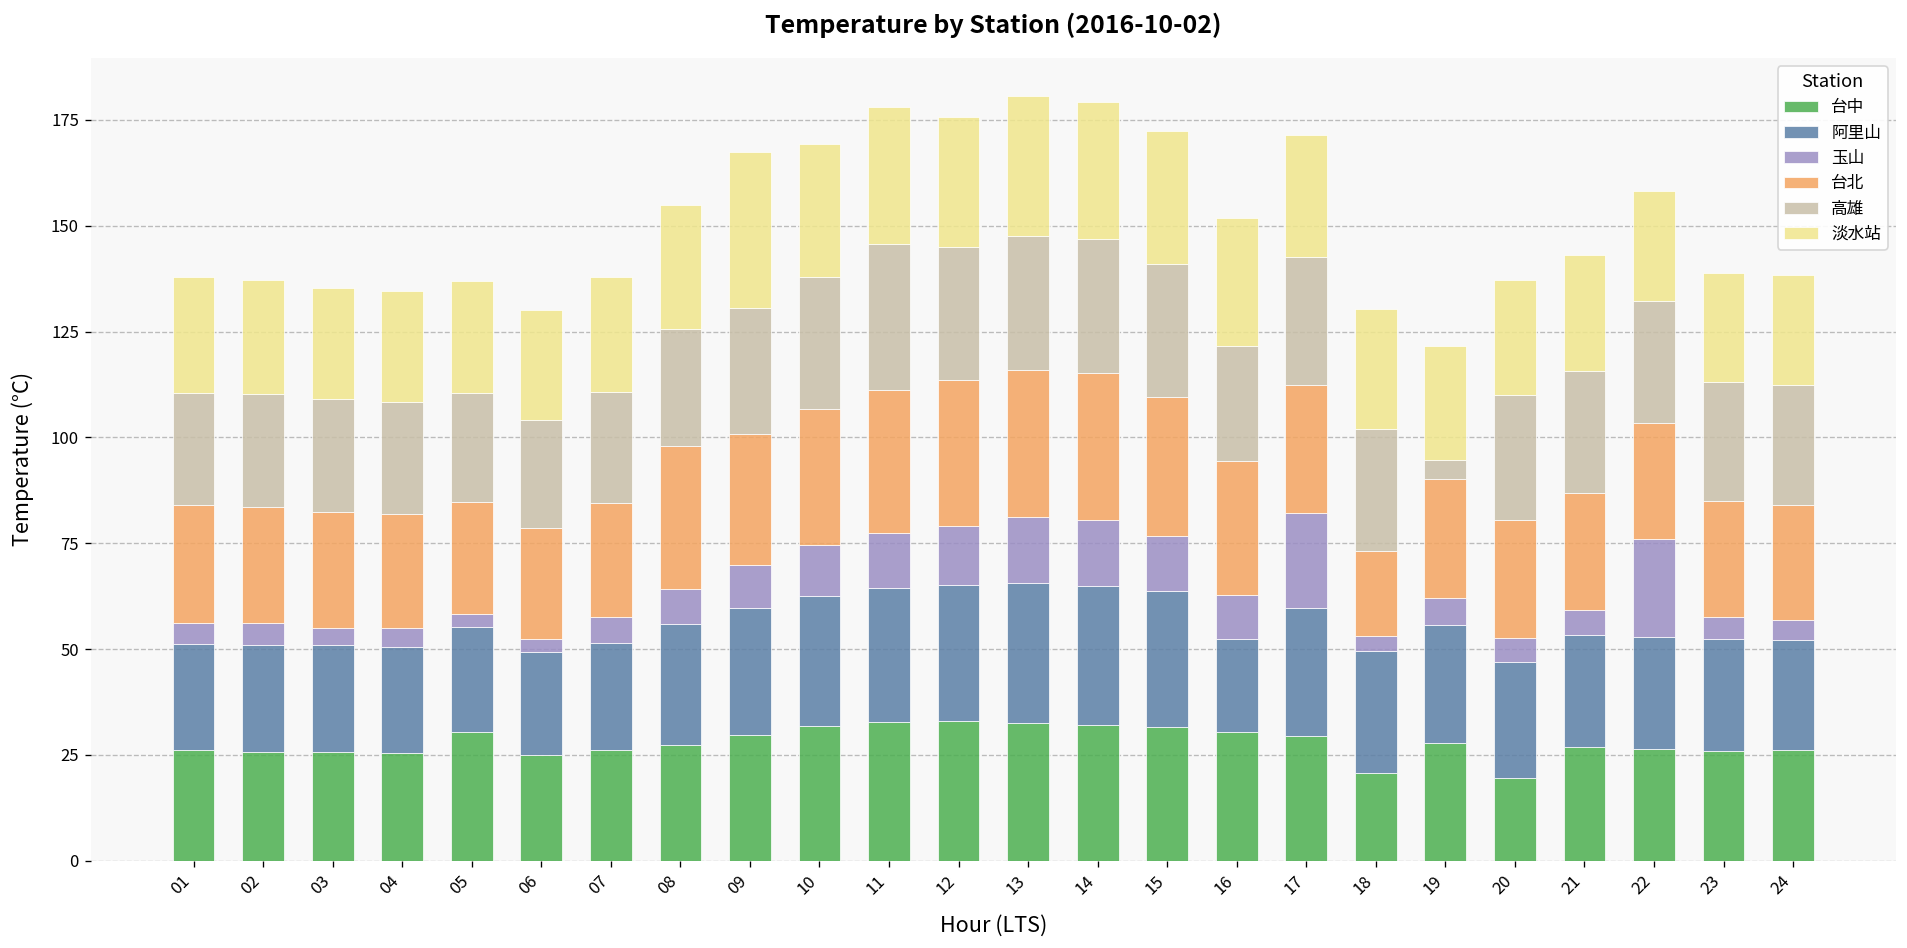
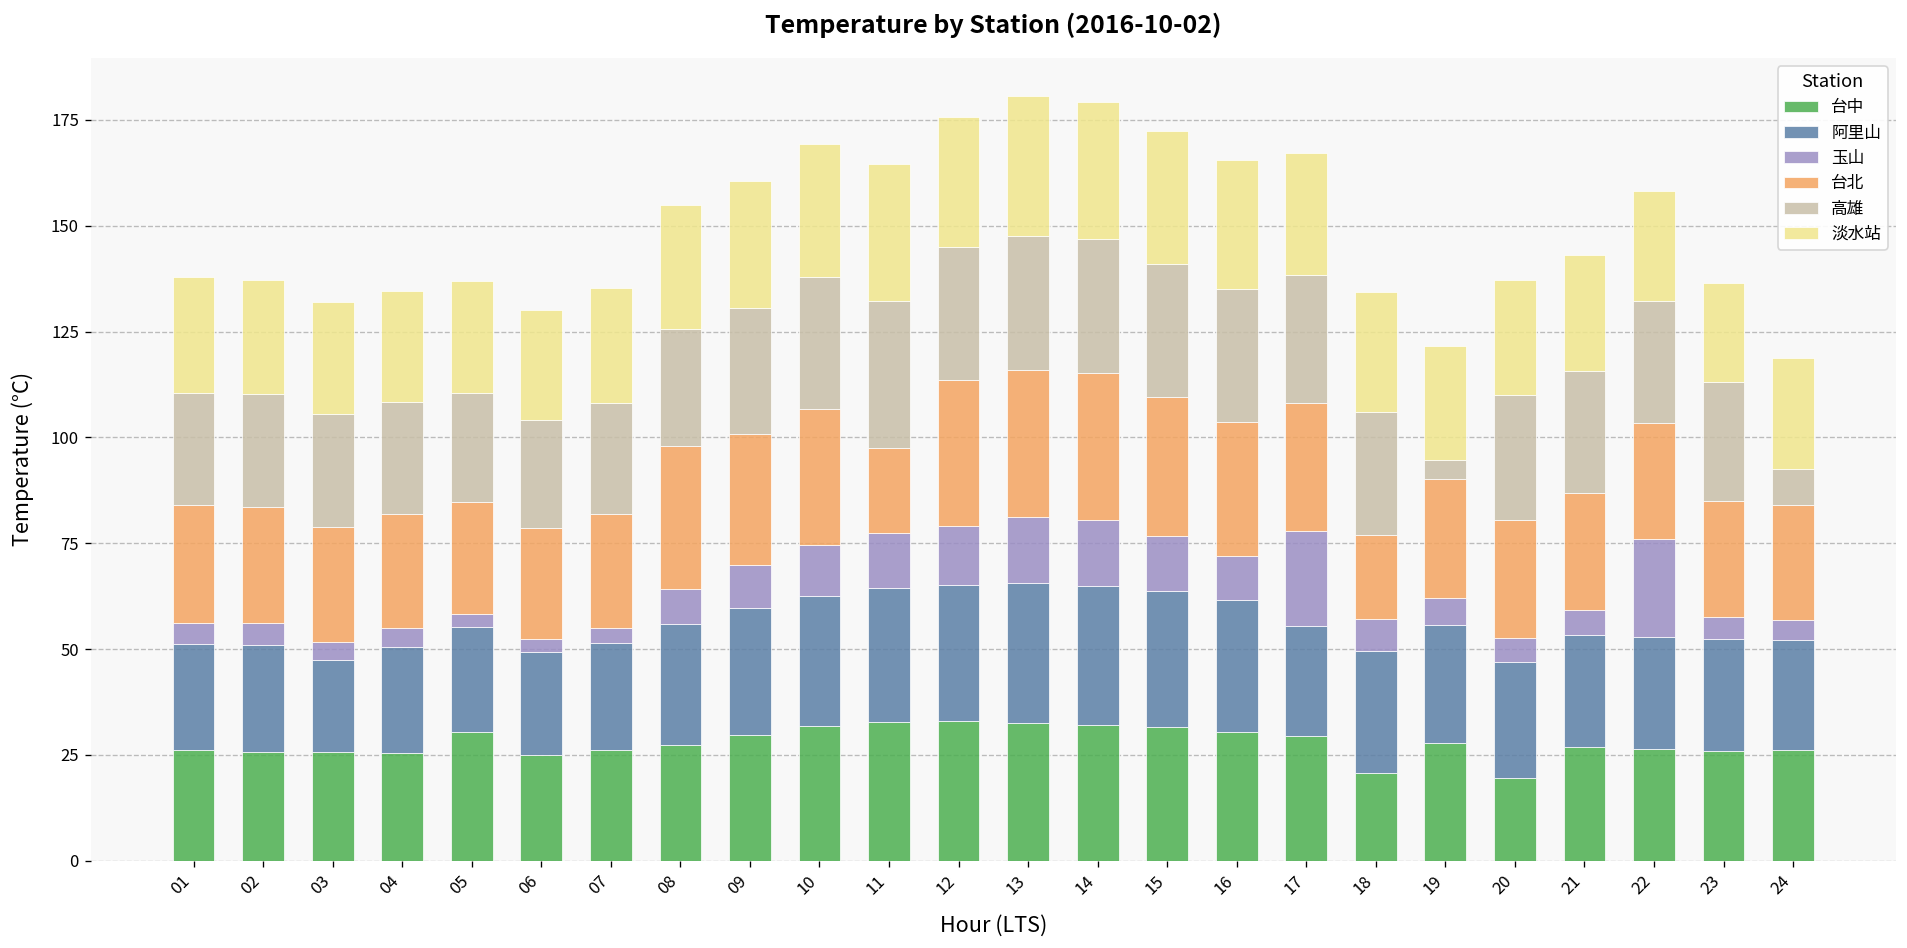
  {
    "台中": {
      "01": 26,
      "02": 26,
      "03": 26,
      "04": 25,
      "05": 30,
      "06": 25,
      "07": 26,
      "08": 27,
      "09": 30,
      "10": 32,
      "11": 33,
      "12": 33,
      "13": 33,
      "14": 32,
      "15": 32,
      "16": 31,
      "17": 30,
      "18": 21,
      "19": 28,
      "20": 20,
      "21": 27,
      "22": 26,
      "23": 26,
      "24": 26
    },
    "阿里山": {
      "01": 25,
      "02": 25,
-     "03": 25,
+     "03": 22,
      "04": 25,
      "05": 25,
      "06": 24,
      "07": 25,
      "08": 29,
      "09": 30,
      "10": 31,
      "11": 32,
      "12": 32,
      "13": 33,
      "14": 33,
      "15": 32,
-     "16": 22,
-     "17": 30,
+     "16": 31,
+     "17": 26,
      "18": 29,
      "19": 28,
      "20": 28,
      "21": 27,
      "22": 27,
      "23": 26,
      "24": 26
    },
    "玉山": {
      "01": 5,
      "02": 5,
      "03": 4,
      "04": 4,
      "05": 3,
      "06": 3,
-     "07": 6,
+     "07": 4,
      "08": 8,
      "09": 10,
      "10": 12,
      "11": 13,
      "12": 14,
      "13": 16,
      "14": 16,
      "15": 13,
      "16": 10,
      "17": 23,
-     "18": 4,
+     "18": 8,
      "19": 6,
      "20": 6,
      "21": 6,
      "22": 23,
      "23": 5,
      "24": 5
    },
    "台北": {
      "01": 28,
      "02": 27,
      "03": 27,
      "04": 27,
      "05": 26,
      "06": 26,
      "07": 27,
      "08": 34,
      "09": 31,
      "10": 32,
-     "11": 34,
+     "11": 20,
      "12": 34,
      "13": 35,
      "14": 35,
      "15": 33,
      "16": 32,
      "17": 30,
      "18": 20,
      "19": 28,
      "20": 28,
      "21": 28,
      "22": 27,
      "23": 27,
      "24": 27
    },
    "高雄": {
      "01": 26,
      "02": 27,
      "03": 27,
      "04": 27,
      "05": 26,
      "06": 26,
      "07": 26,
      "08": 28,
      "09": 30,
      "10": 31,
      "11": 35,
      "12": 31,
      "13": 32,
      "14": 32,
      "15": 31,
-     "16": 27,
+     "16": 31,
      "17": 30,
      "18": 29,
      "19": 5,
      "20": 29,
      "21": 29,
      "22": 29,
      "23": 28,
-     "24": 28
+     "24": 9
    },
    "淡水站": {
      "01": 28,
      "02": 27,
      "03": 26,
      "04": 26,
      "05": 26,
      "06": 26,
      "07": 27,
      "08": 29,
-     "09": 37,
+     "09": 30,
      "10": 32,
      "11": 32,
      "12": 31,
      "13": 33,
      "14": 32,
      "15": 31,
      "16": 30,
      "17": 29,
      "18": 28,
      "19": 27,
      "20": 27,
      "21": 27,
      "22": 26,
-     "23": 26,
+     "23": 23,
      "24": 26
    }
  }
